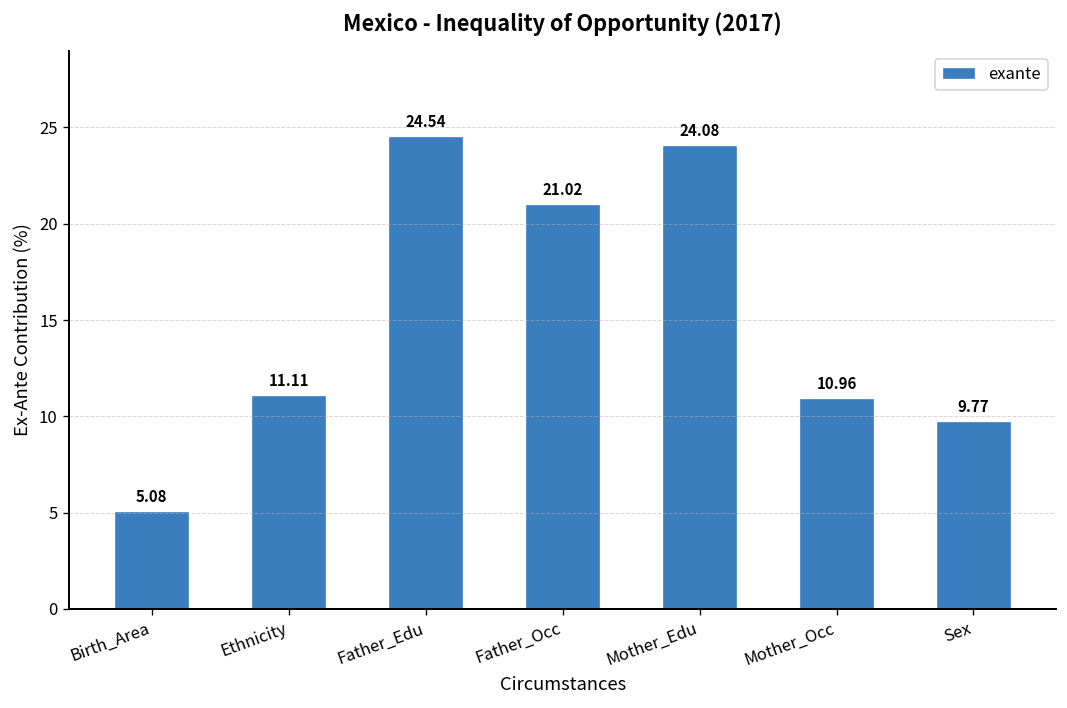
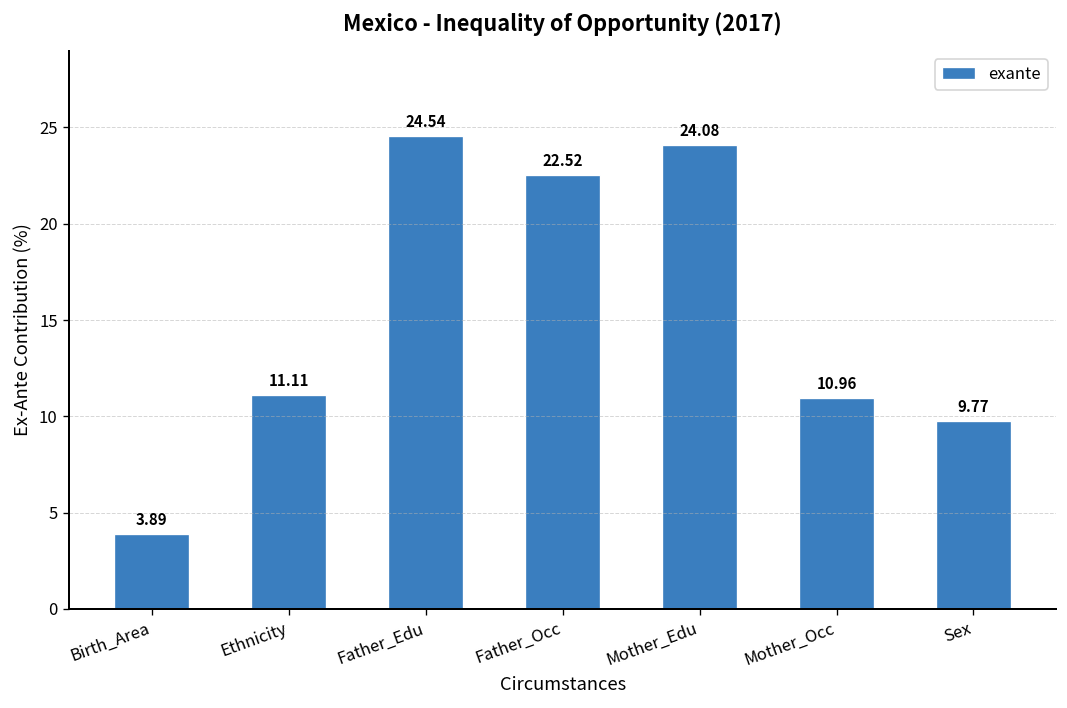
  {
-   "Birth_Area": 5.08,
+   "Birth_Area": 3.89,
    "Ethnicity": 11.11,
    "Father_Edu": 24.54,
-   "Father_Occ": 21.02,
+   "Father_Occ": 22.52,
    "Mother_Edu": 24.08,
    "Mother_Occ": 10.96,
    "Sex": 9.77
  }
